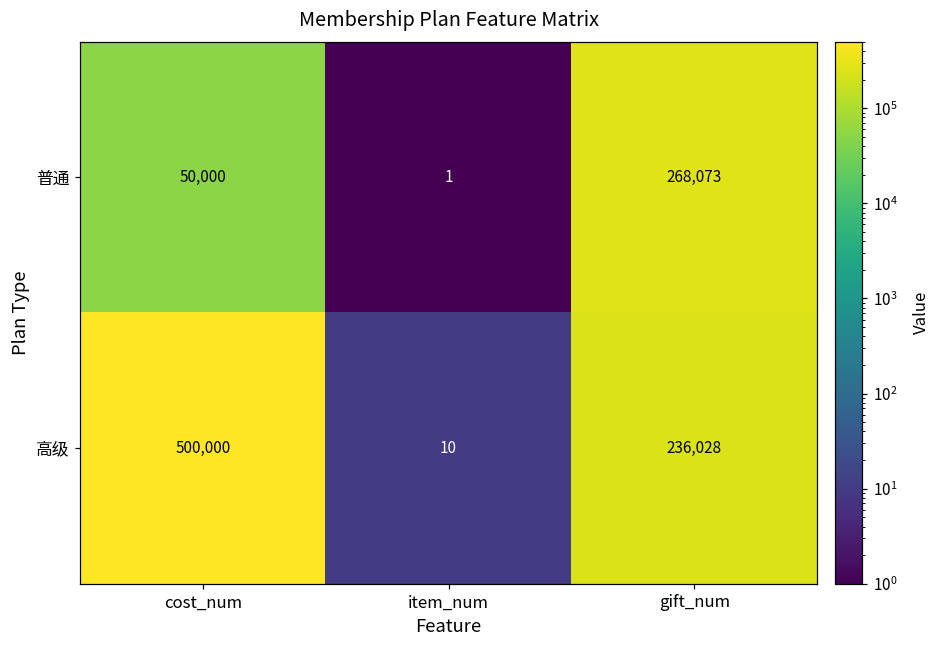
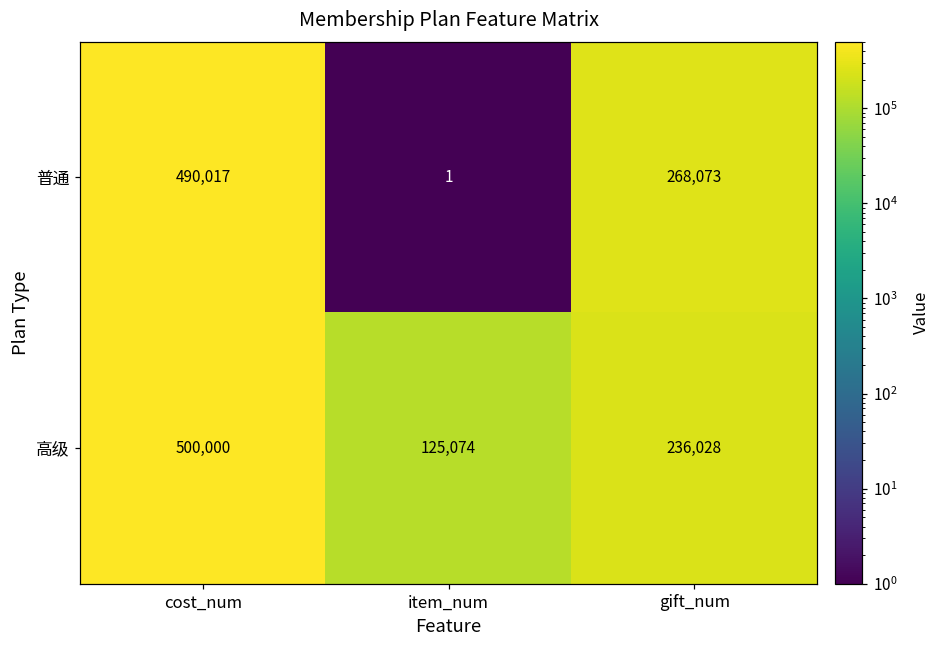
  {
    "普通": {
-     "cost_num": "50,000",
+     "cost_num": "490,017",
      "item_num": "1",
      "gift_num": "268,073"
    },
    "高级": {
      "cost_num": "500,000",
-     "item_num": "10",
+     "item_num": "125,074",
      "gift_num": "236,028"
    }
  }
